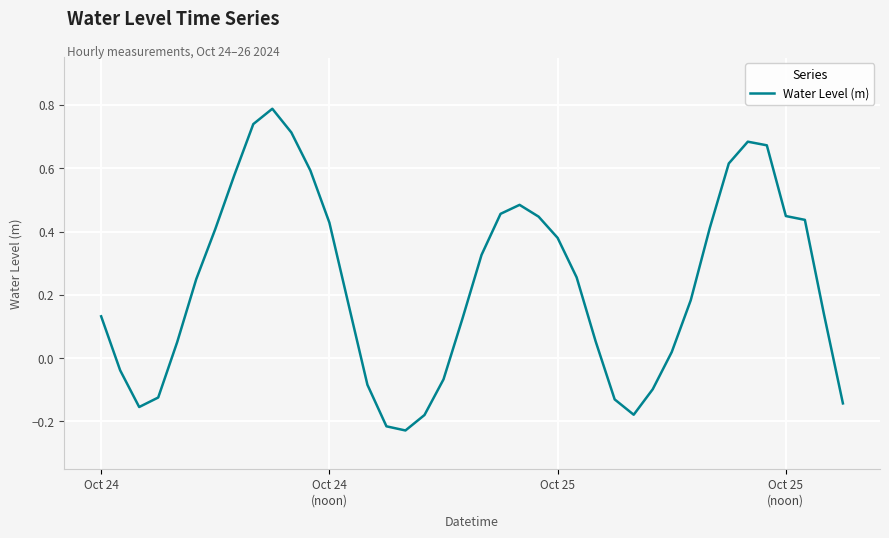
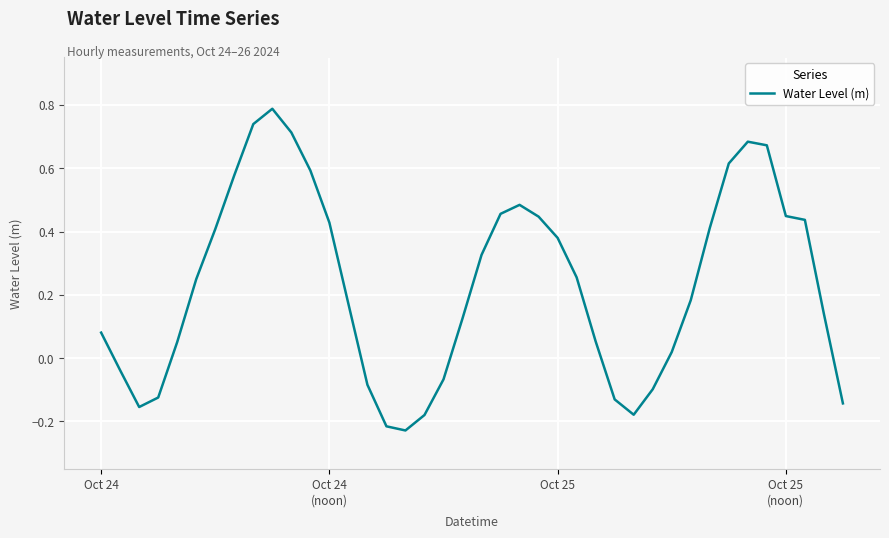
  {
-   "Oct 24": 0.13,
+   "Oct 24": 0.08,
    "Oct 24 (noon)": 0.43,
    "Oct 25": 0.38,
    "Oct 25 (noon)": 0.45
  }
